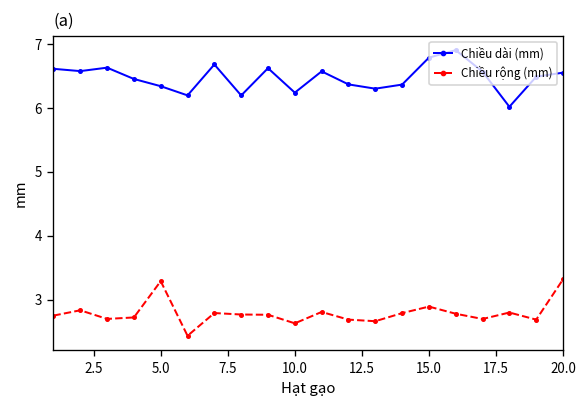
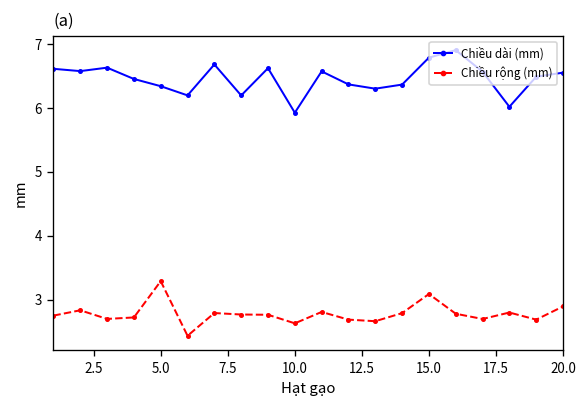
  {
    "Chiều dài (mm)": {
      "5.0": 6.3,
-     "10.0": 6.2,
+     "10.0": 5.9,
      "15.0": 6.8,
      "20.0": 6.6
    },
    "Chiều rộng (mm)": {
      "5.0": 3.3,
      "10.0": 2.6,
-     "15.0": 2.9,
-     "20.0": 3.3
+     "15.0": 3.1,
+     "20.0": 2.9
    }
  }
